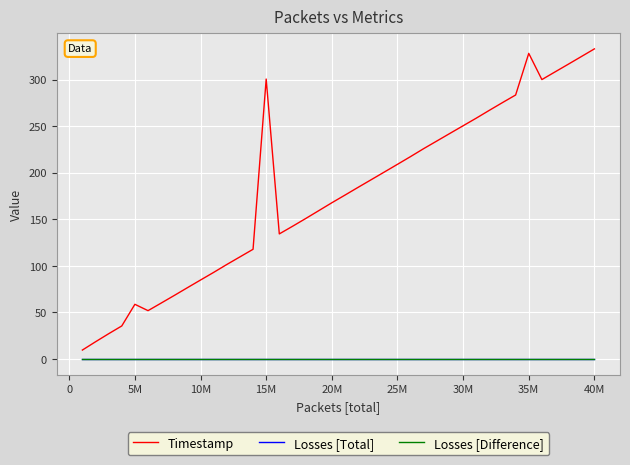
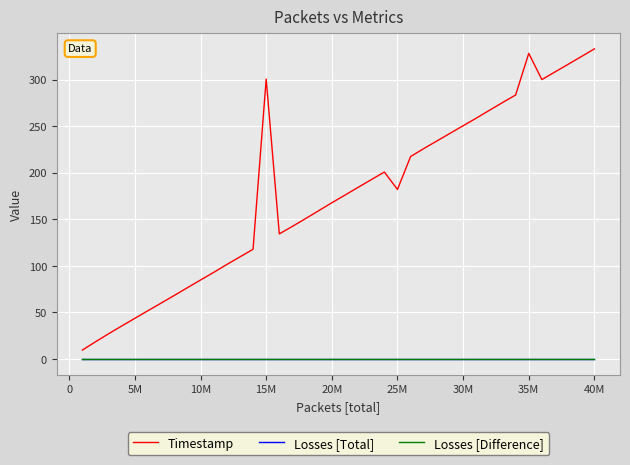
  {
    "Timestamp": {
-     "5M": 60,
+     "5M": 40,
      "10M": 80,
      "15M": 300,
      "20M": 170,
-     "25M": 210,
+     "25M": 180,
      "30M": 250,
      "35M": 330,
      "40M": 330
    },
    "Losses [Difference]": {
      "5M": 0,
      "10M": 0,
      "15M": 0,
      "20M": 0,
      "25M": 0,
      "30M": 0,
      "35M": 0,
      "40M": 0
    }
  }
